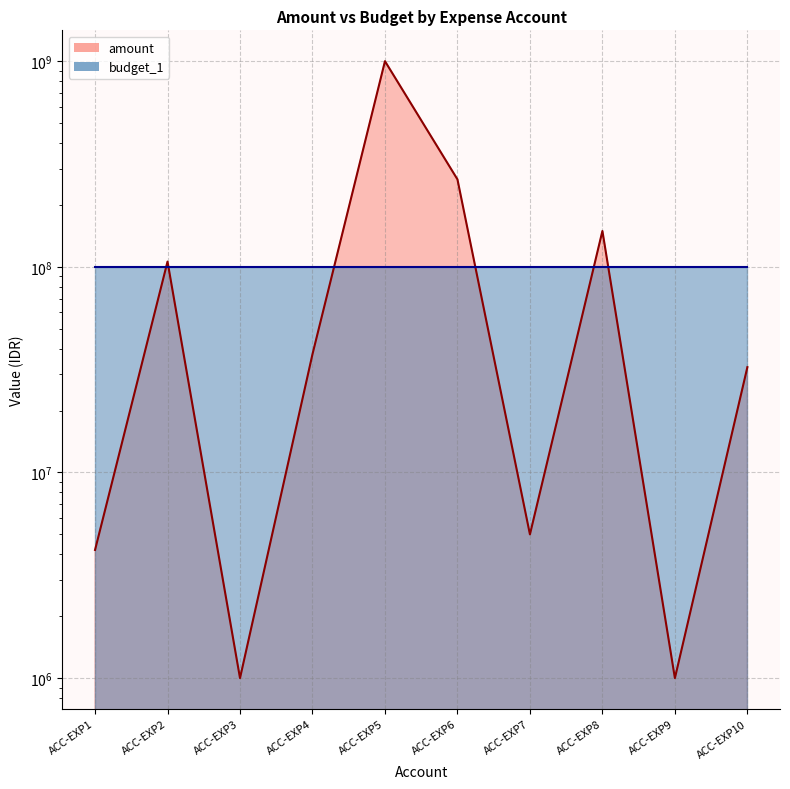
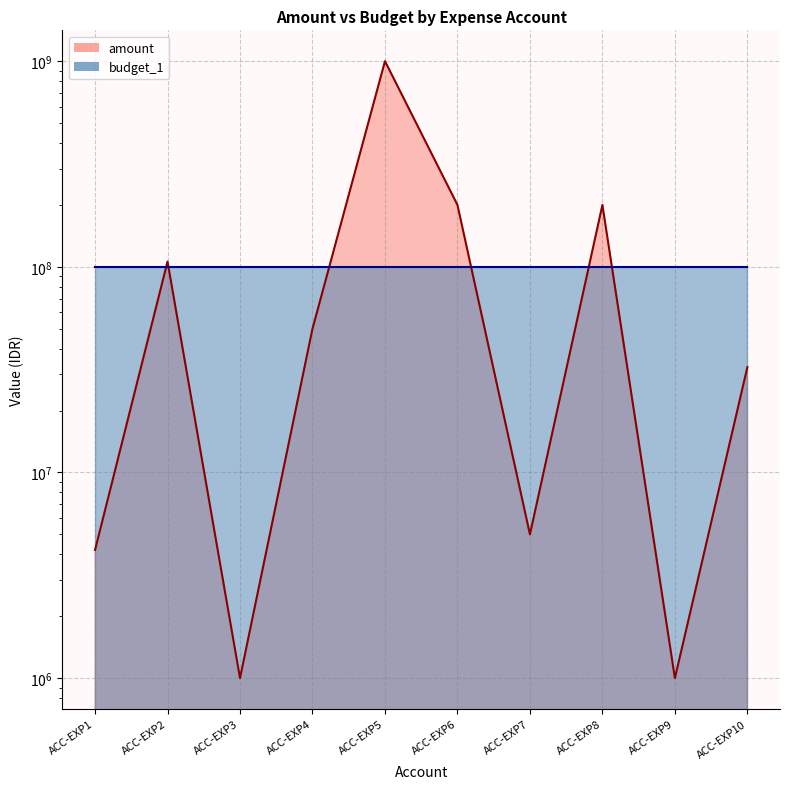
  {
    "amount": {
      "ACC-EXP1": 4200000,
      "ACC-EXP2": 110000000,
      "ACC-EXP3": 1000000,
-     "ACC-EXP4": 38000000,
+     "ACC-EXP4": 50000000,
      "ACC-EXP5": 1000000000,
-     "ACC-EXP6": 270000000,
+     "ACC-EXP6": 200000000,
      "ACC-EXP7": 5000000,
-     "ACC-EXP8": 150000000,
+     "ACC-EXP8": 200000000,
      "ACC-EXP9": 1000000,
      "ACC-EXP10": 33000000
    },
    "budget_1": {
      "ACC-EXP1": 100000000,
      "ACC-EXP2": 100000000,
      "ACC-EXP3": 100000000,
      "ACC-EXP4": 100000000,
      "ACC-EXP5": 100000000,
      "ACC-EXP6": 100000000,
      "ACC-EXP7": 100000000,
      "ACC-EXP8": 100000000,
      "ACC-EXP9": 100000000,
      "ACC-EXP10": 100000000
    }
  }
